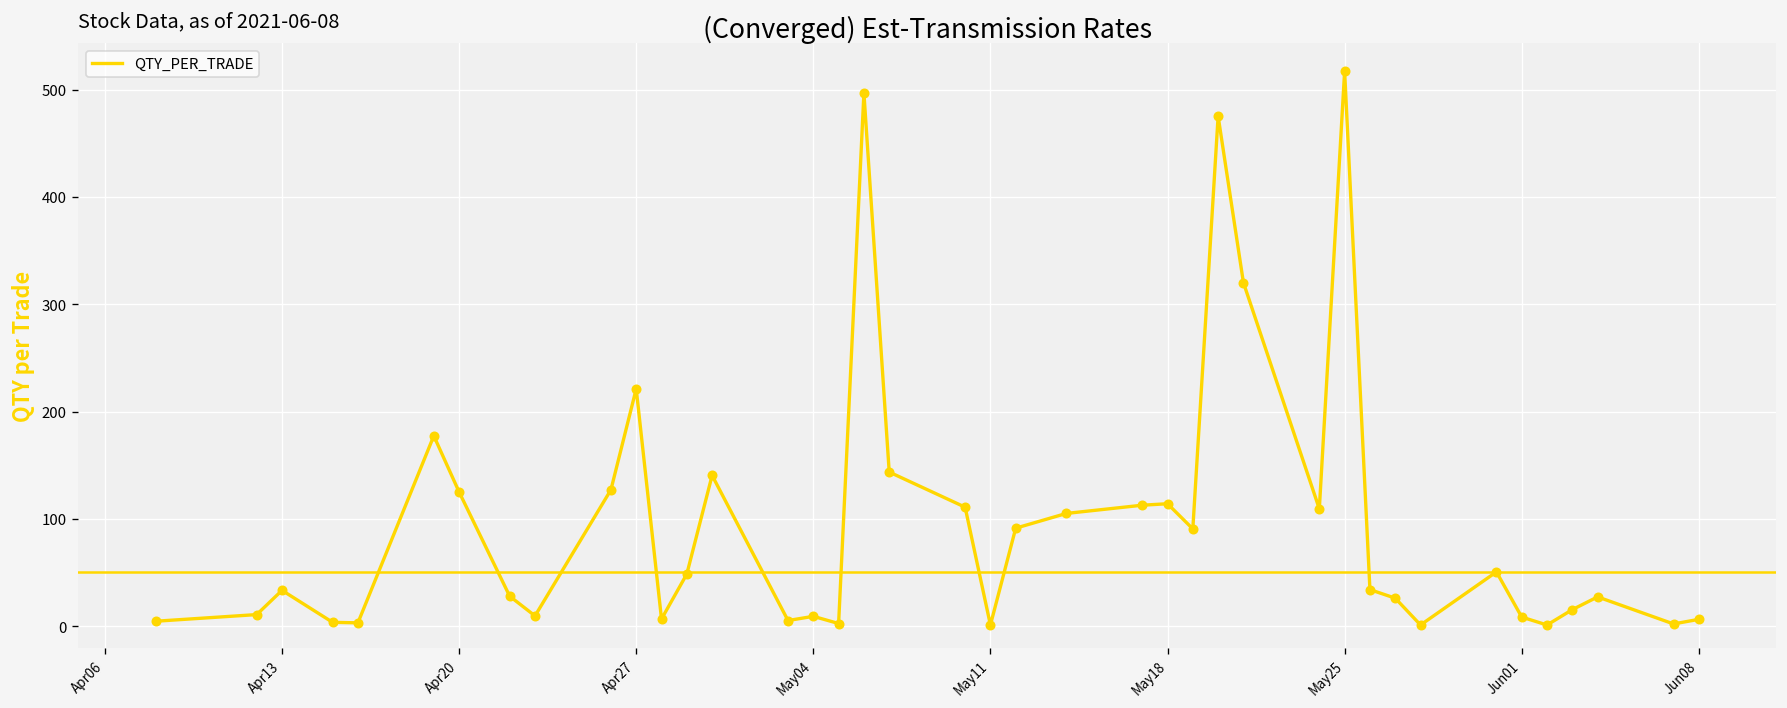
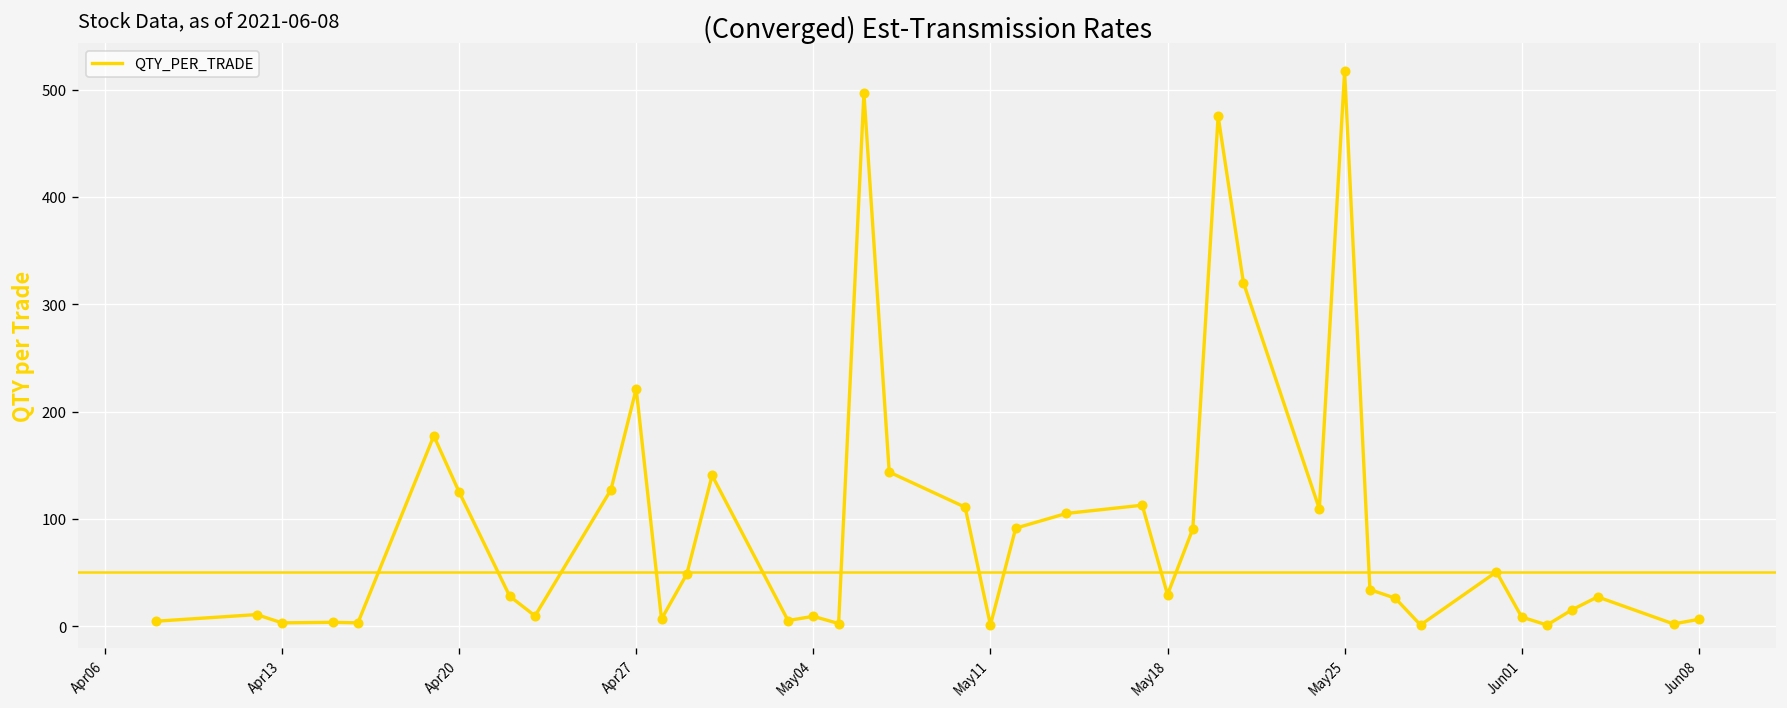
  {
-   "Apr13": 30,
+   "Apr13": 0,
    "Apr20": 130,
    "Apr27": 220,
    "May04": 10,
    "May11": 0,
-   "May18": 110,
+   "May18": 30,
    "May25": 520,
    "Jun01": 10,
    "Jun08": 10
  }
